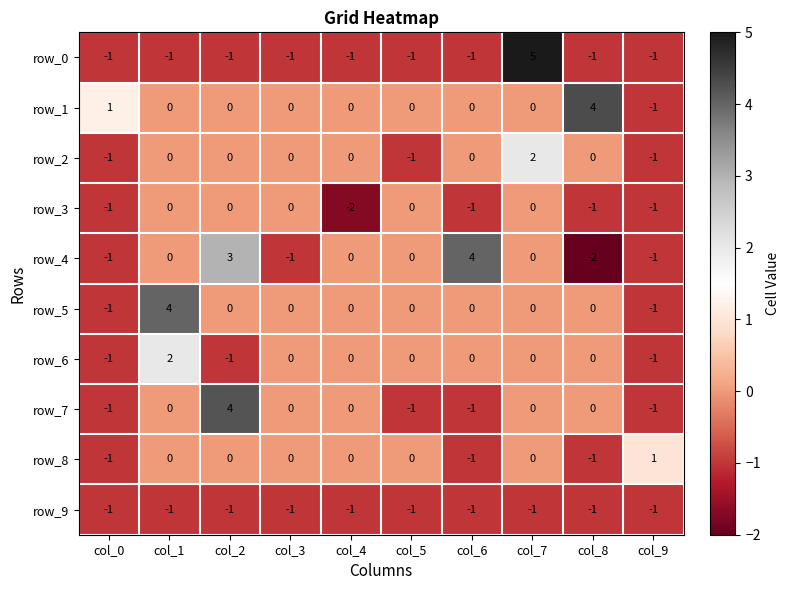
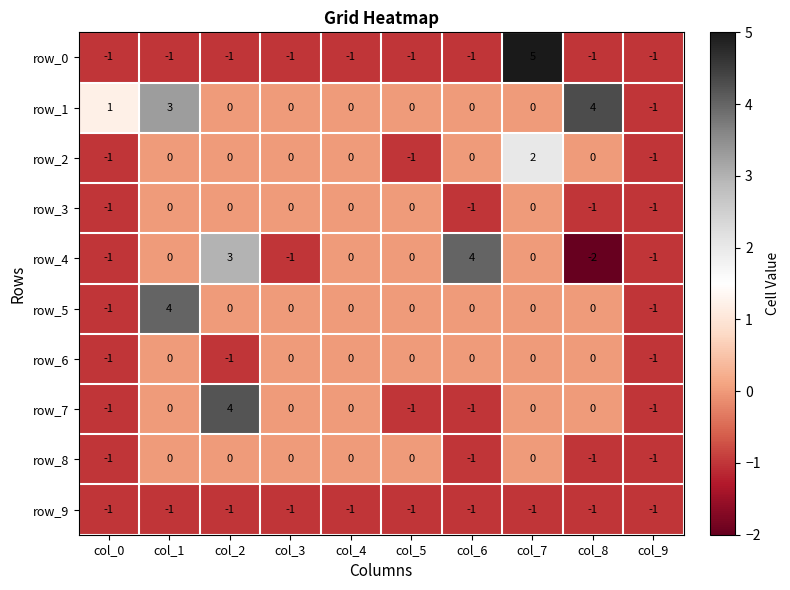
  {
    "row_0": {
      "col_0": -1,
      "col_1": -1,
      "col_2": -1,
      "col_3": -1,
      "col_4": -1,
      "col_5": -1,
      "col_6": -1,
      "col_8": -1,
      "col_9": -1
    },
    "row_1": {
      "col_0": 1,
-     "col_1": 0,
+     "col_1": 3,
      "col_2": 0,
      "col_3": 0,
      "col_4": 0,
      "col_5": 0,
      "col_6": 0,
      "col_7": 0,
      "col_8": 4,
      "col_9": -1
    },
    "row_2": {
      "col_0": -1,
      "col_1": 0,
      "col_2": 0,
      "col_3": 0,
      "col_4": 0,
      "col_5": -1,
      "col_6": 0,
      "col_7": 2,
      "col_8": 0,
      "col_9": -1
    },
    "row_3": {
      "col_0": -1,
      "col_1": 0,
      "col_2": 0,
      "col_3": 0,
-     "col_4": -2,
+     "col_4": 0,
      "col_5": 0,
      "col_6": -1,
      "col_7": 0,
      "col_8": -1,
      "col_9": -1
    },
    "row_4": {
      "col_0": -1,
      "col_1": 0,
      "col_2": 3,
      "col_3": -1,
      "col_4": 0,
      "col_5": 0,
      "col_6": 4,
      "col_7": 0,
      "col_8": -2,
      "col_9": -1
    },
    "row_5": {
      "col_0": -1,
      "col_1": 4,
      "col_2": 0,
      "col_3": 0,
      "col_4": 0,
      "col_5": 0,
      "col_6": 0,
      "col_7": 0,
      "col_8": 0,
      "col_9": -1
    },
    "row_6": {
      "col_0": -1,
-     "col_1": 2,
+     "col_1": 0,
      "col_2": -1,
      "col_3": 0,
      "col_4": 0,
      "col_5": 0,
      "col_6": 0,
      "col_7": 0,
      "col_8": 0,
      "col_9": -1
    },
    "row_7": {
      "col_0": -1,
      "col_1": 0,
      "col_2": 4,
      "col_3": 0,
      "col_4": 0,
      "col_5": -1,
      "col_6": -1,
      "col_7": 0,
      "col_8": 0,
      "col_9": -1
    },
    "row_8": {
      "col_0": -1,
      "col_1": 0,
      "col_2": 0,
      "col_3": 0,
      "col_4": 0,
      "col_5": 0,
      "col_6": -1,
      "col_7": 0,
      "col_8": -1,
-     "col_9": 1
+     "col_9": -1
    },
    "row_9": {
      "col_0": -1,
      "col_1": -1,
      "col_2": -1,
      "col_3": -1,
      "col_4": -1,
      "col_5": -1,
      "col_6": -1,
      "col_7": -1,
      "col_8": -1,
      "col_9": -1
    }
  }
